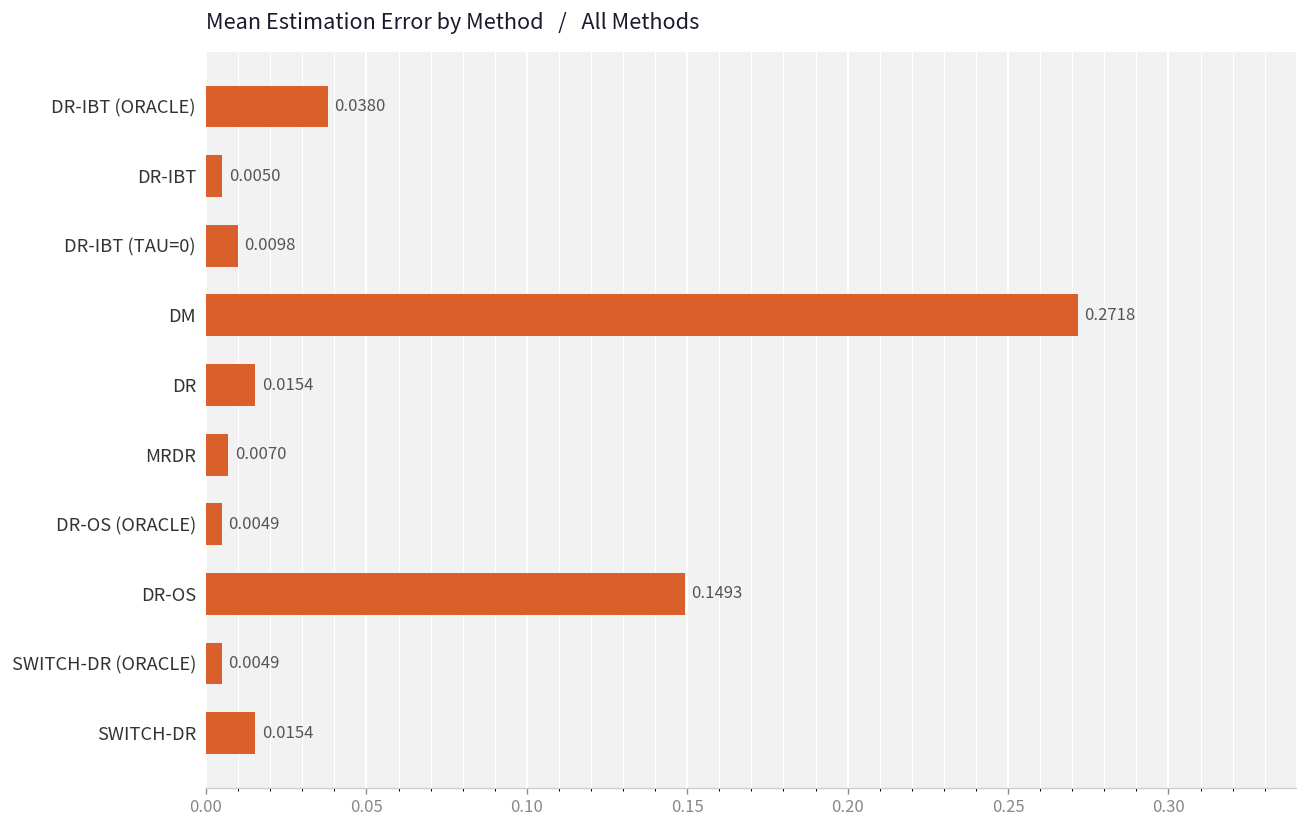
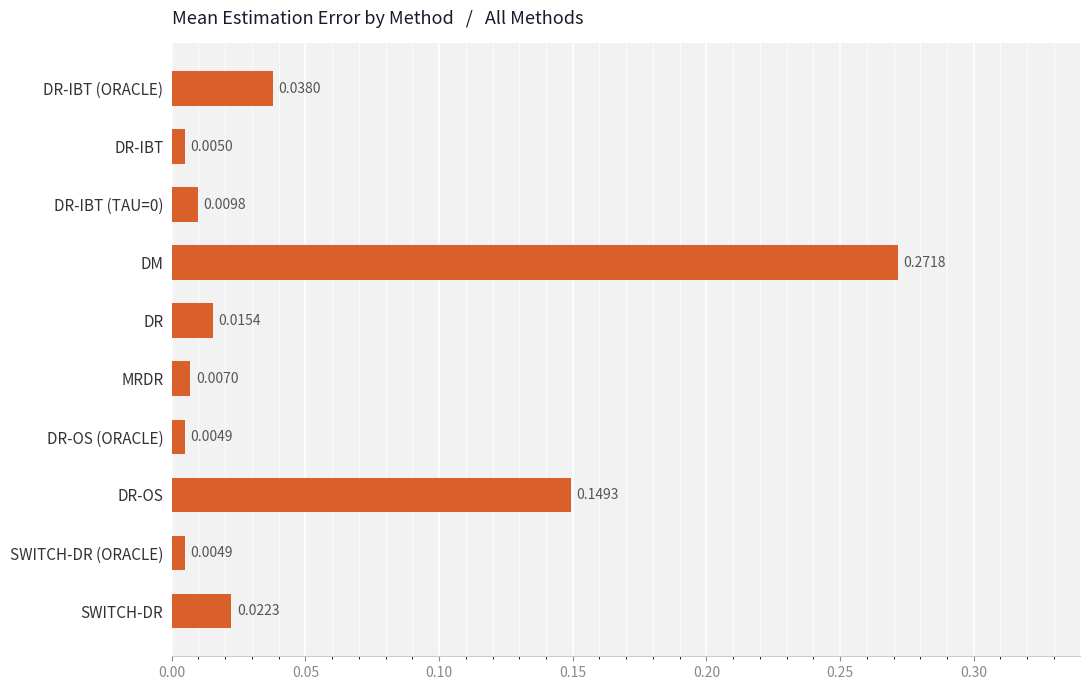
  {
    "DR-IBT (ORACLE)": 0.0380,
    "DR-IBT": 0.0050,
    "DR-IBT (TAU=0)": 0.0098,
    "DM": 0.2718,
    "DR": 0.0154,
    "MRDR": 0.0070,
    "DR-OS (ORACLE)": 0.0049,
    "DR-OS": 0.1493,
    "SWITCH-DR (ORACLE)": 0.0049,
-   "SWITCH-DR": 0.0154
+   "SWITCH-DR": 0.0223
  }
